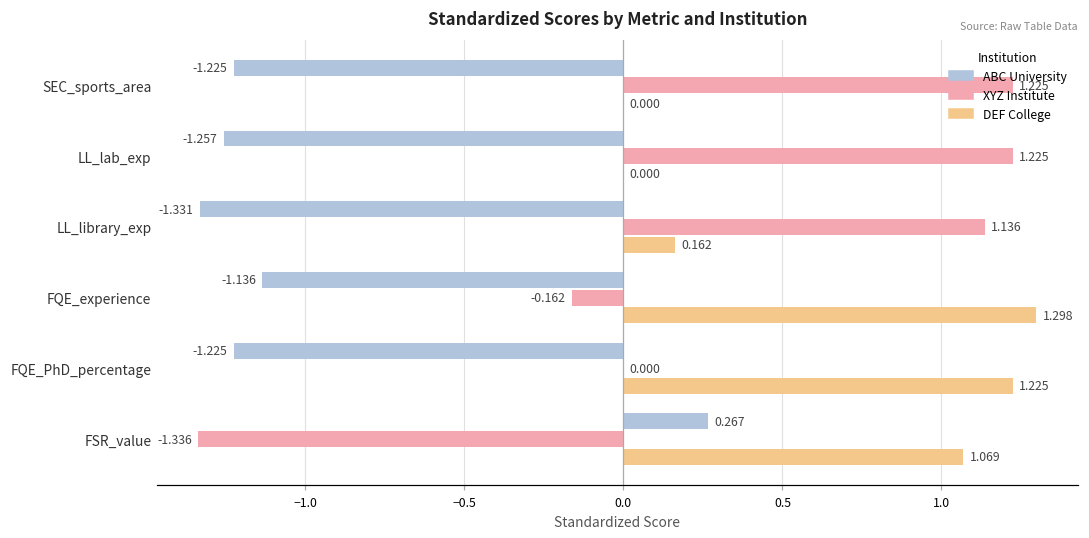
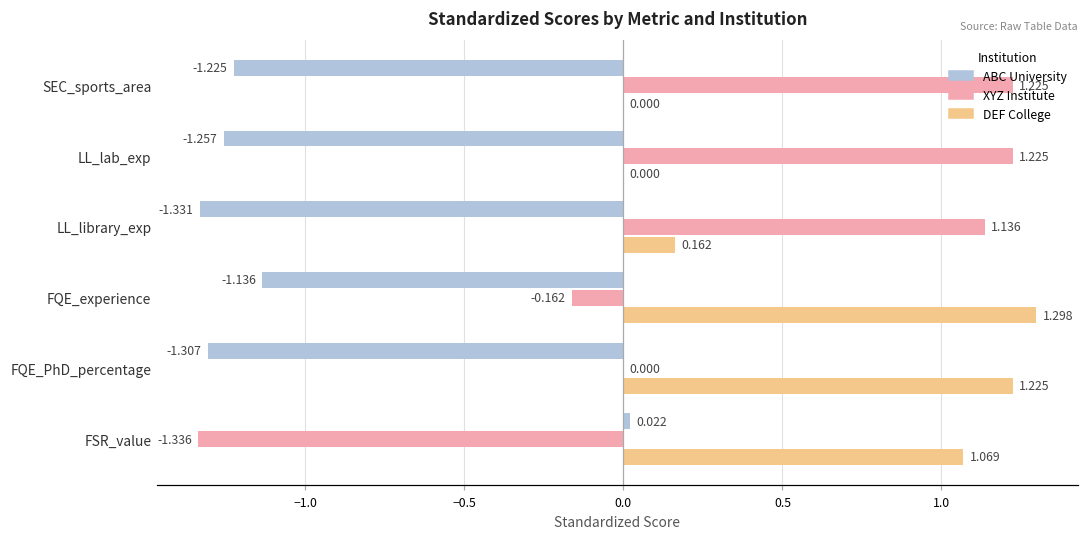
  {
    "ABC University": {
      "SEC_sports_area": -1.225,
      "LL_lab_exp": -1.257,
      "LL_library_exp": -1.331,
      "FQE_experience": -1.136,
-     "FQE_PhD_percentage": -1.225,
-     "FSR_value": 0.267
+     "FQE_PhD_percentage": -1.307,
+     "FSR_value": 0.022
    }
  }
